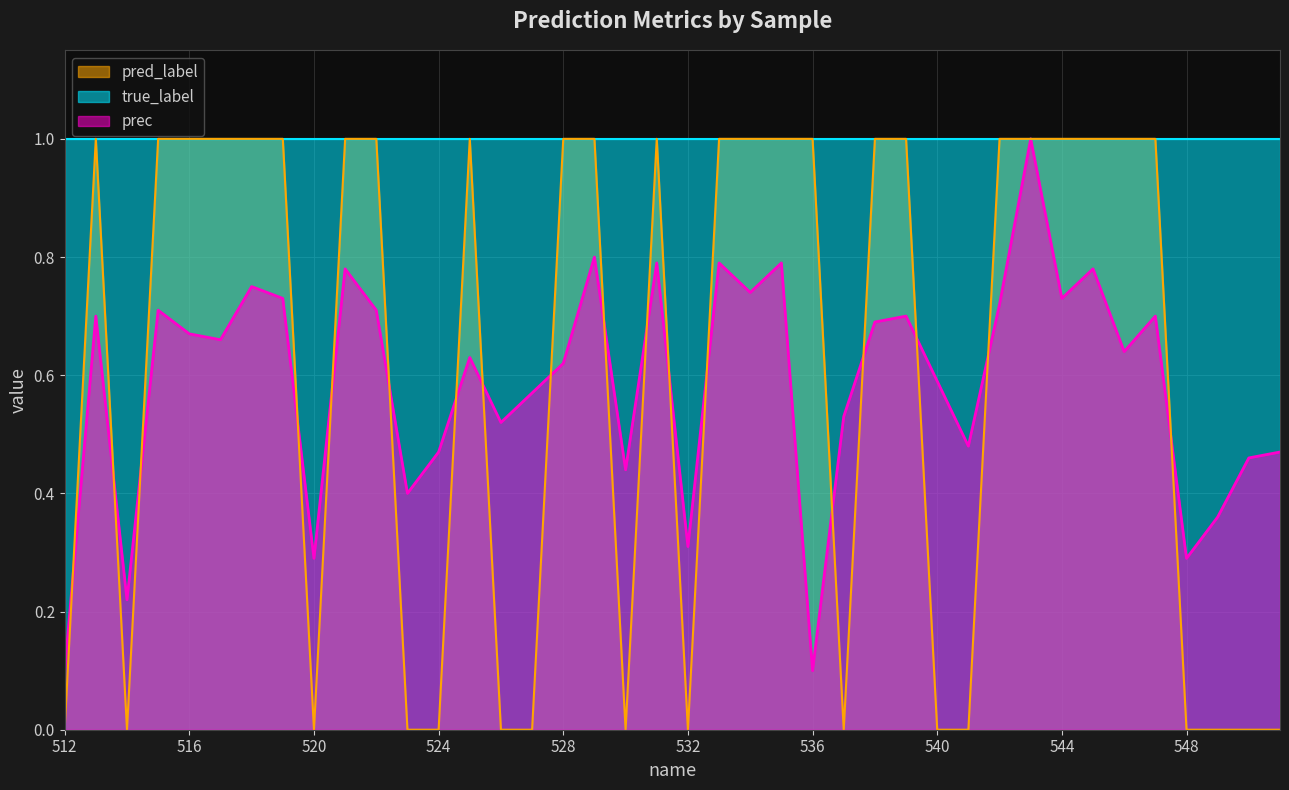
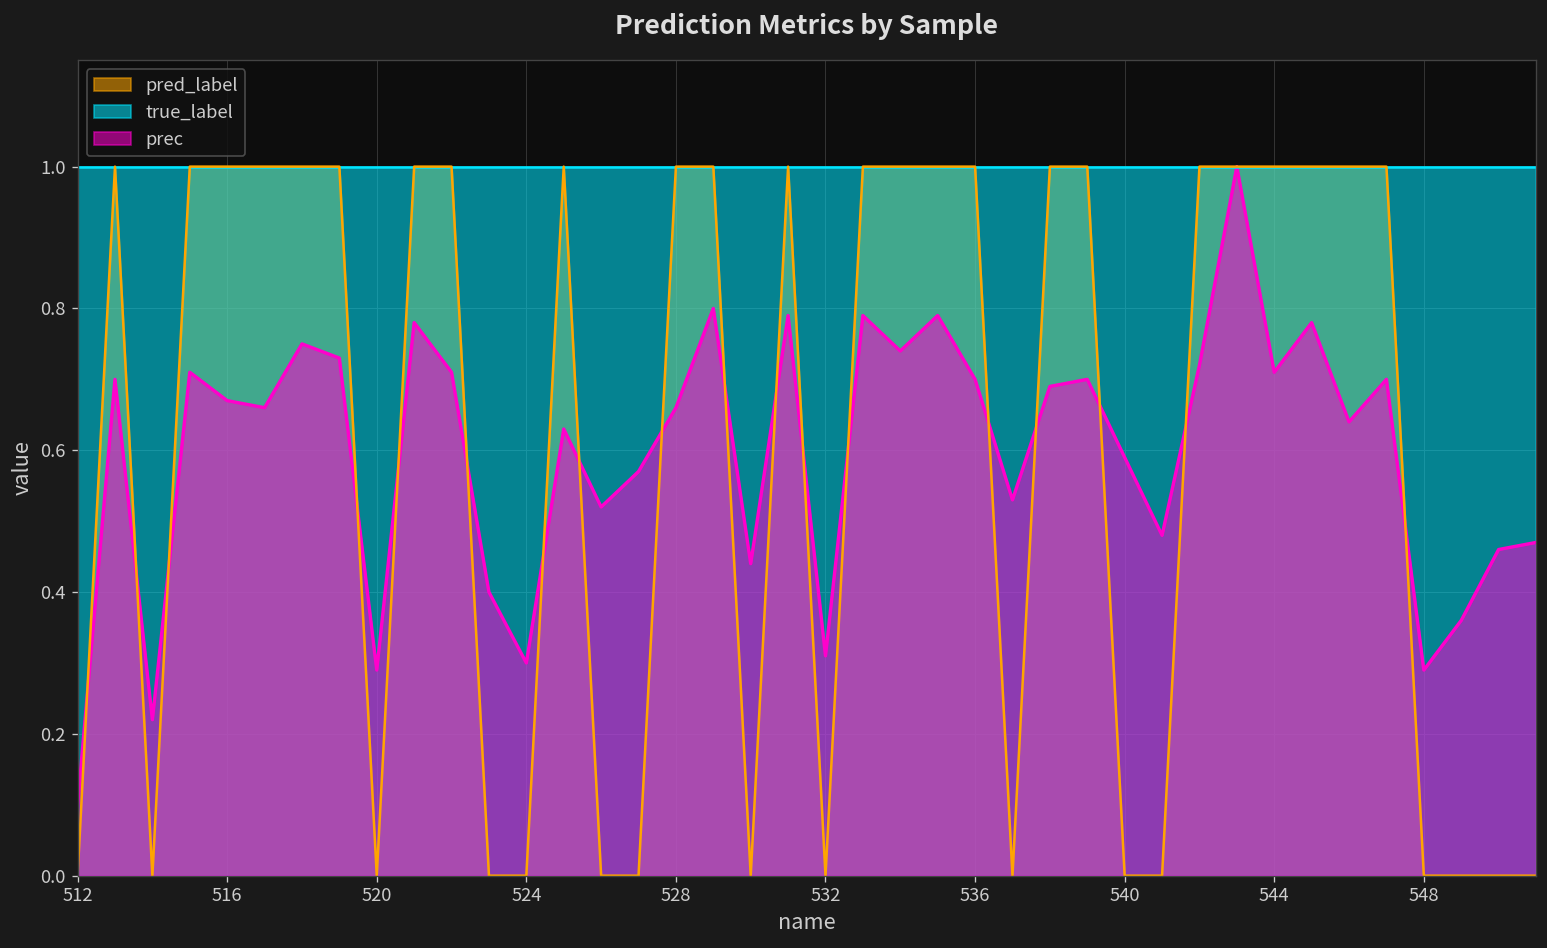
  {
    "pred_label": {
      "512": 0.00,
      "520": 0.00,
      "524": 0.00,
      "532": 0.00,
      "540": 0.00,
      "548": 0.00
    },
    "true_label": {
      "512": 1.00,
      "520": 1.00,
      "524": 1.00,
      "532": 1.00,
      "540": 1.00,
      "548": 1.00
    },
    "prec": {
      "512": 0.10,
      "516": 0.67,
      "520": 0.29,
-     "524": 0.47,
-     "528": 0.62,
+     "524": 0.30,
+     "528": 0.66,
      "532": 0.31,
-     "536": 0.1,
+     "536": 0.7,
      "540": 0.59,
-     "544": 0.73,
+     "544": 0.71,
      "548": 0.29
    }
  }
